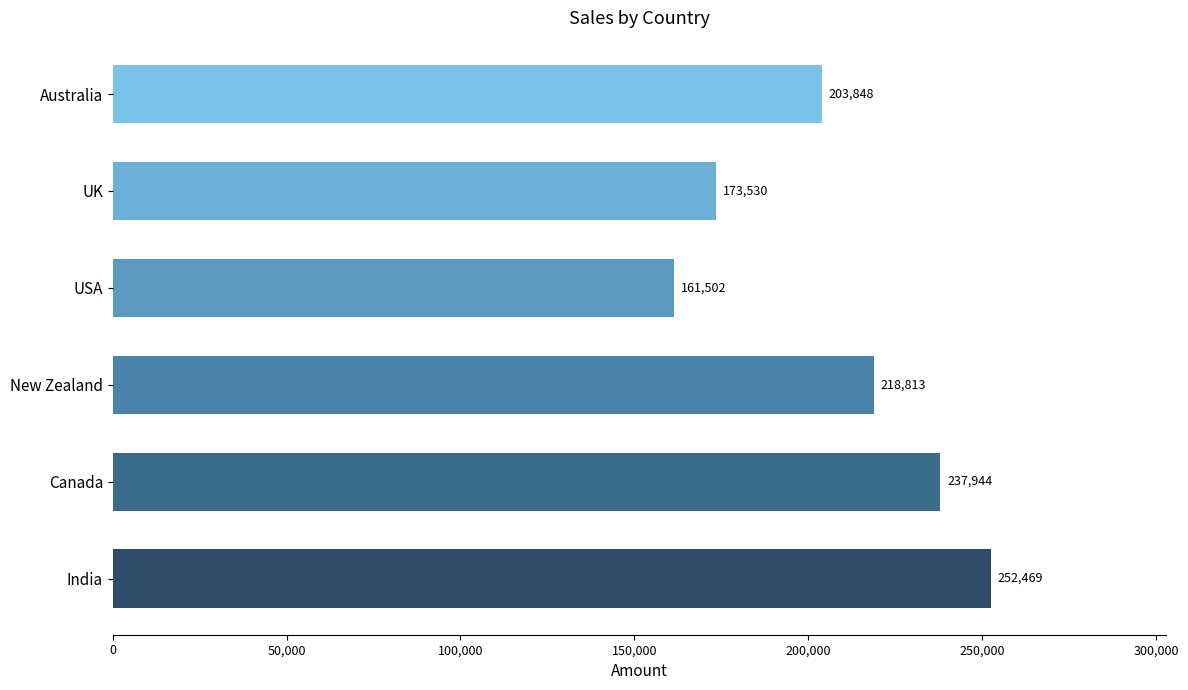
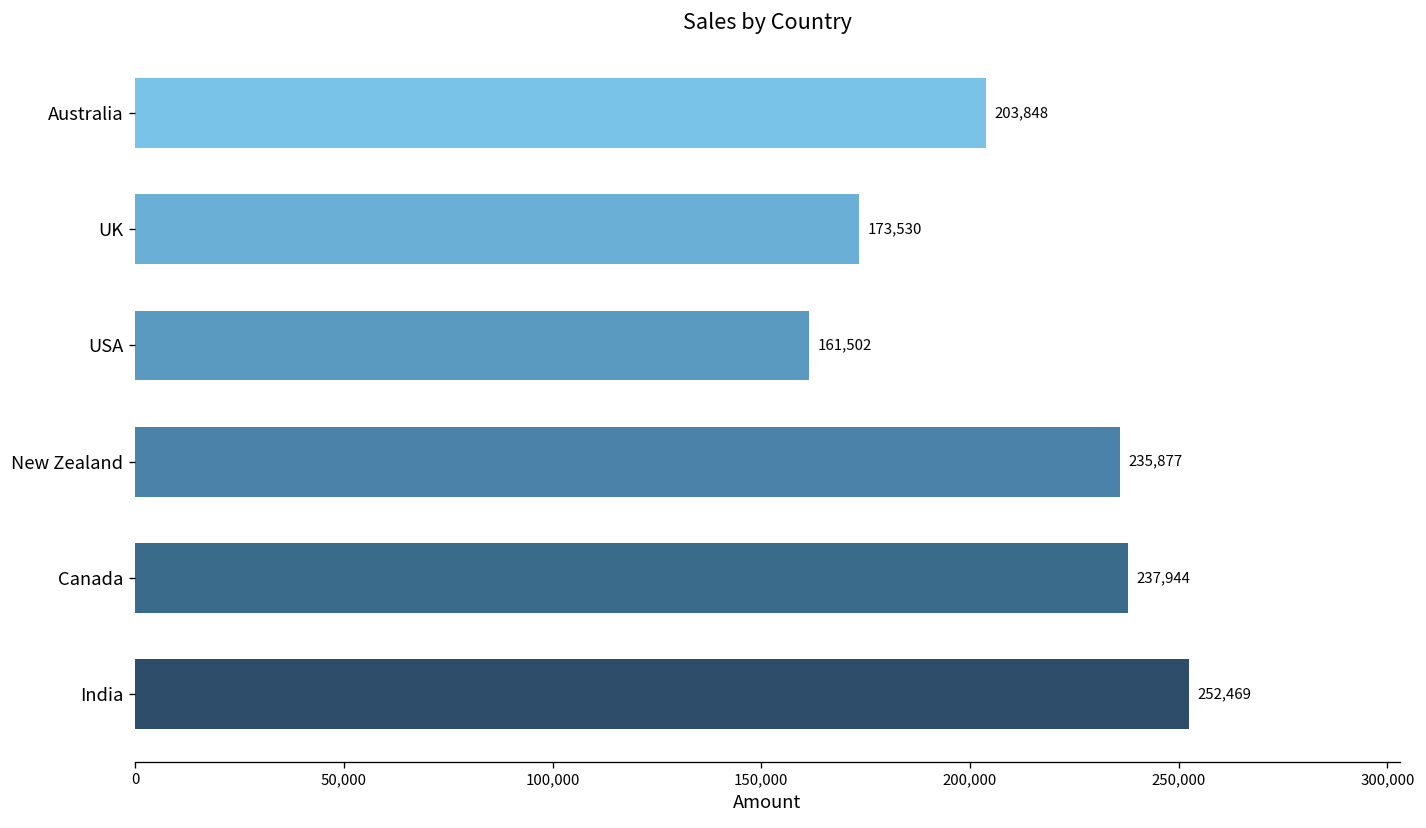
  {
    "Australia": "203,848",
    "UK": "173,530",
    "USA": "161,502",
-   "New Zealand": "218,813",
+   "New Zealand": "235,877",
    "Canada": "237,944",
    "India": "252,469"
  }
